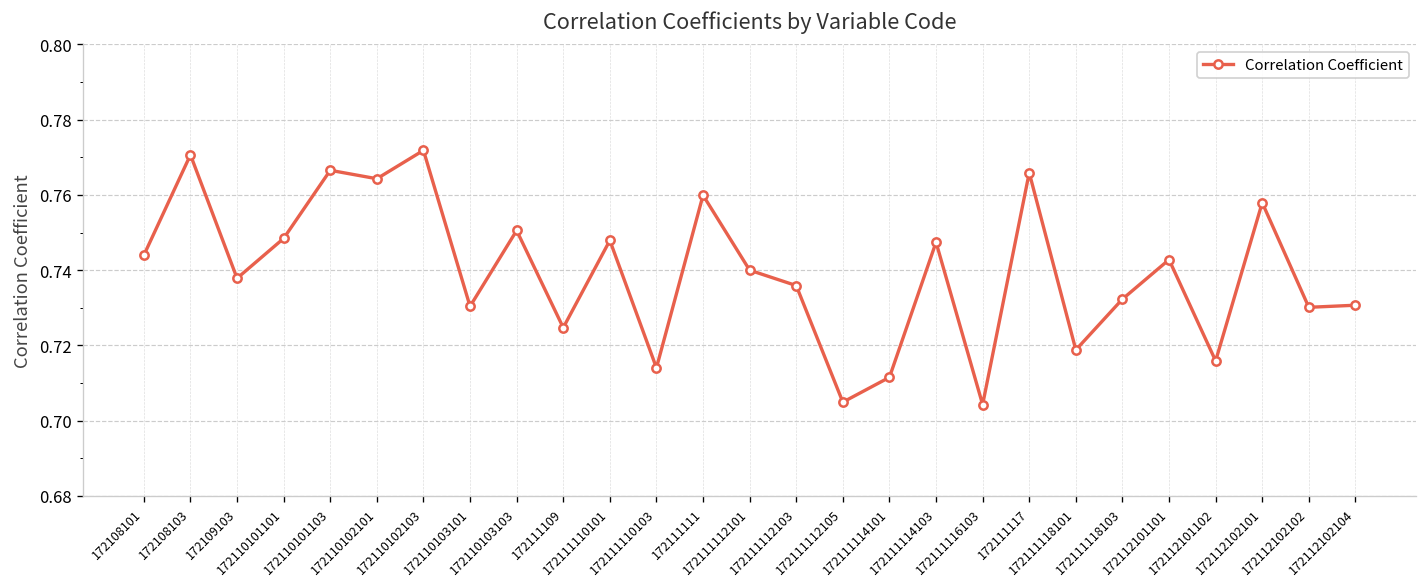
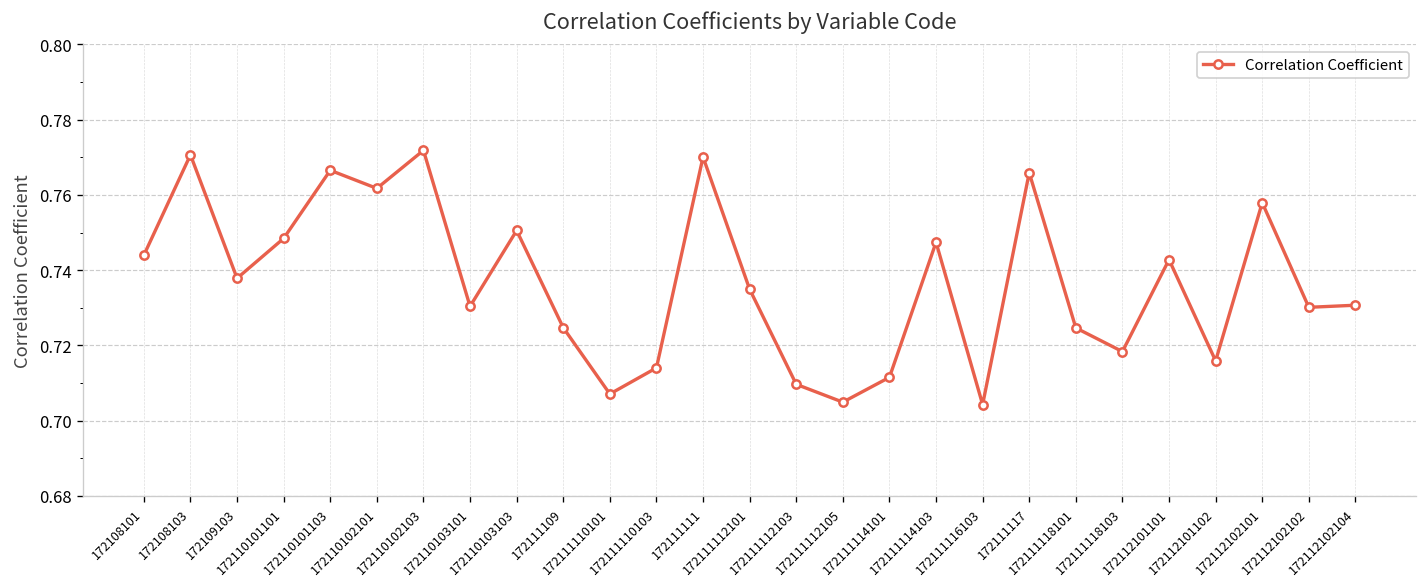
  {
    "172108101": 0.744,
    "172108103": 0.771,
    "172109103": 0.738,
    "172110101101": 0.748,
    "172110101103": 0.767,
-   "172110102101": 0.764,
+   "172110102101": 0.762,
    "172110102103": 0.772,
    "172110103101": 0.730,
    "172110103103": 0.751,
    "172111109": 0.725,
-   "172111110101": 0.748,
+   "172111110101": 0.707,
    "172111110103": 0.714,
-   "172111111": 0.760,
-   "172111112101": 0.740,
-   "172111112103": 0.736,
+   "172111111": 0.770,
+   "172111112101": 0.735,
+   "172111112103": 0.710,
    "172111112105": 0.705,
    "172111114101": 0.712,
    "172111114103": 0.747,
    "172111116103": 0.704,
    "172111117": 0.766,
-   "172111118101": 0.719,
-   "172111118103": 0.732,
+   "172111118101": 0.725,
+   "172111118103": 0.718,
    "172112101101": 0.743,
    "172112101102": 0.716,
    "172112102101": 0.758,
    "172112102102": 0.730,
    "172112102104": 0.731
  }
